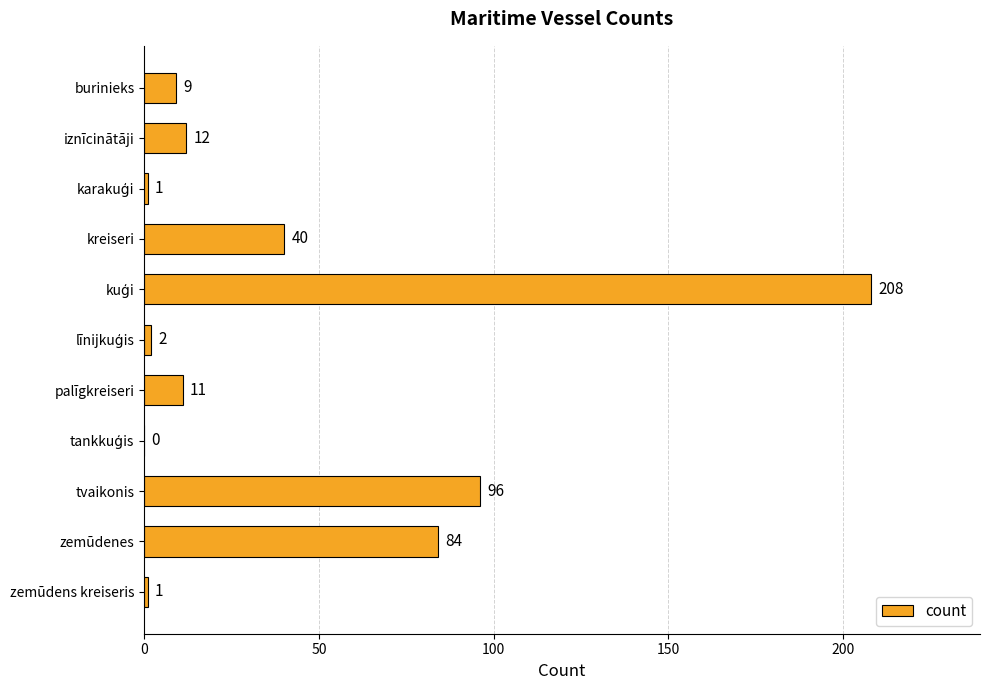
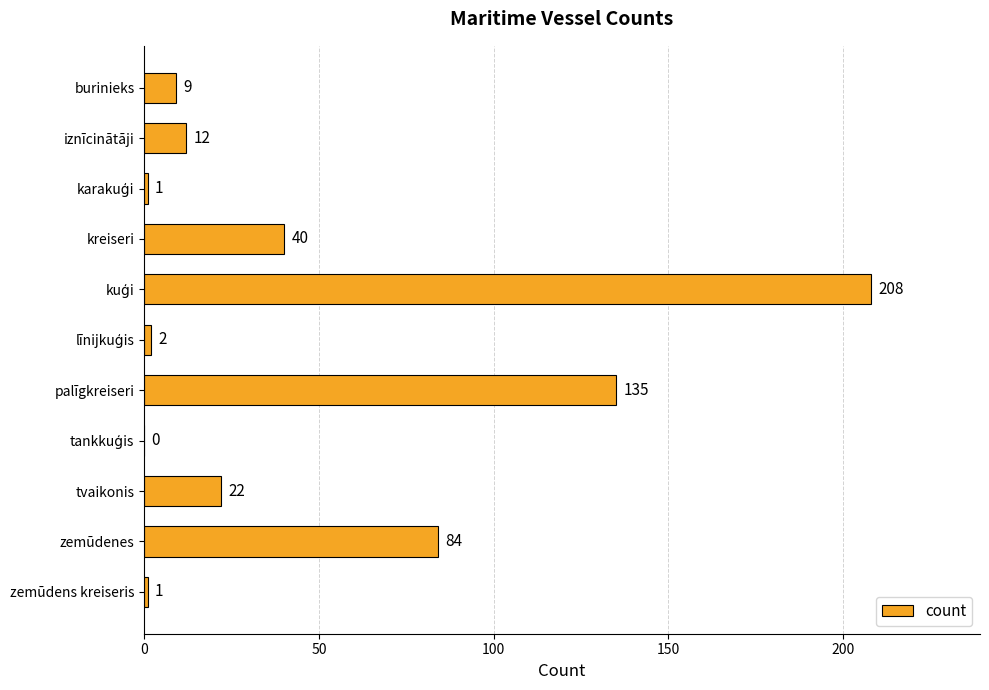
  {
    "burinieks": 9,
    "iznīcinātāji": 12,
    "karakuģi": 1,
    "kreiseri": 40,
    "kuģi": 208,
    "līnijkuģis": 2,
-   "palīgkreiseri": 11,
+   "palīgkreiseri": 135,
    "tankkuģis": 0,
-   "tvaikonis": 96,
+   "tvaikonis": 22,
    "zemūdenes": 84,
    "zemūdens kreiseris": 1
  }
